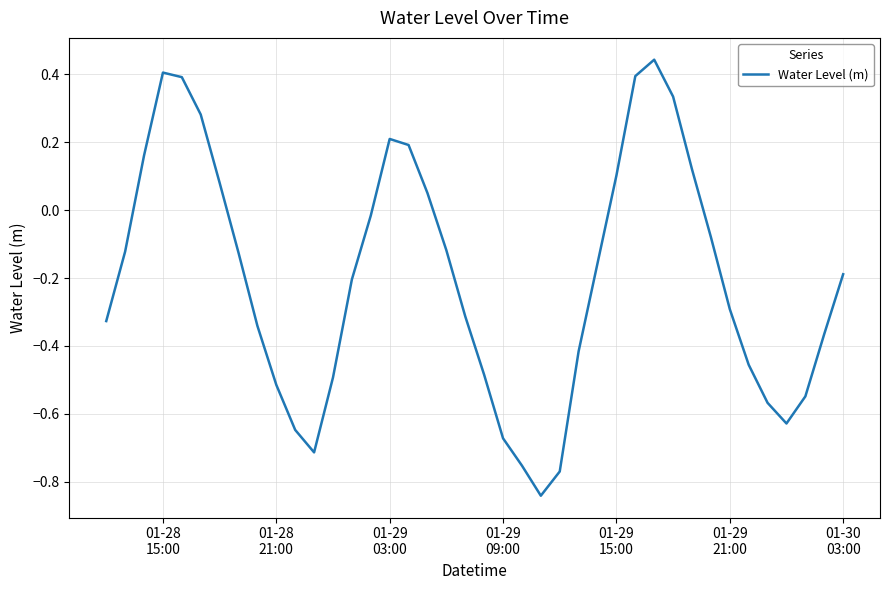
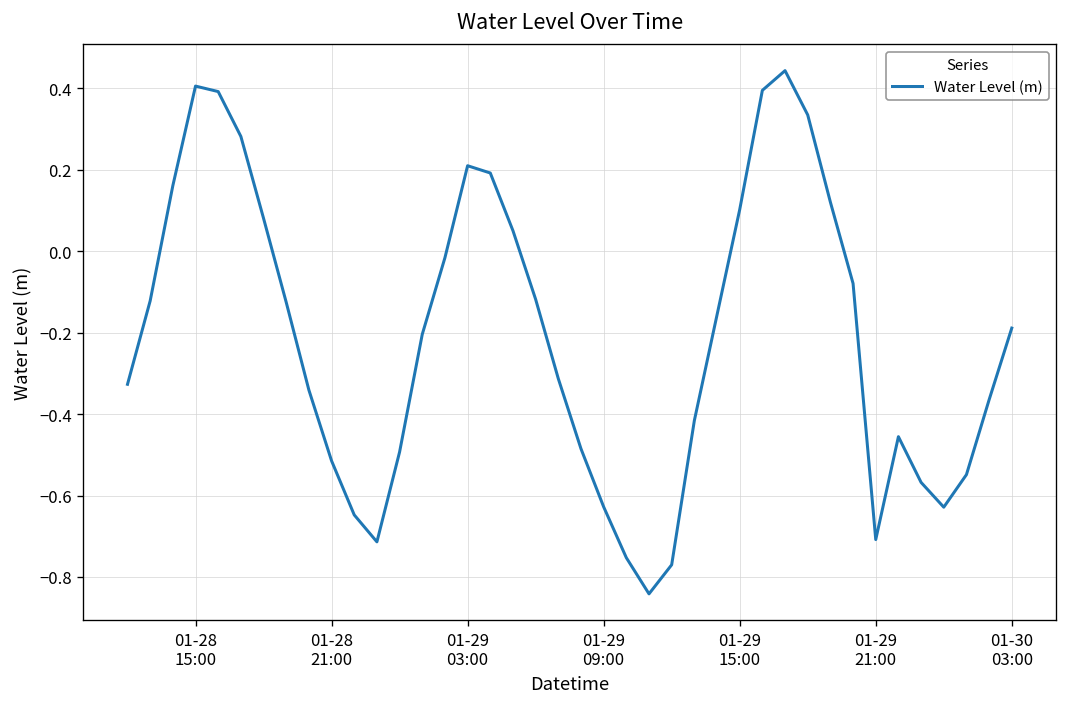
  {
    "01-28 15:00": 0.41,
    "01-28 21:00": -0.51,
    "01-29 03:00": 0.21,
-   "01-29 09:00": -0.67,
+   "01-29 09:00": -0.63,
    "01-29 15:00": 0.10,
-   "01-29 21:00": -0.29,
+   "01-29 21:00": -0.71,
    "01-30 03:00": -0.19
  }
